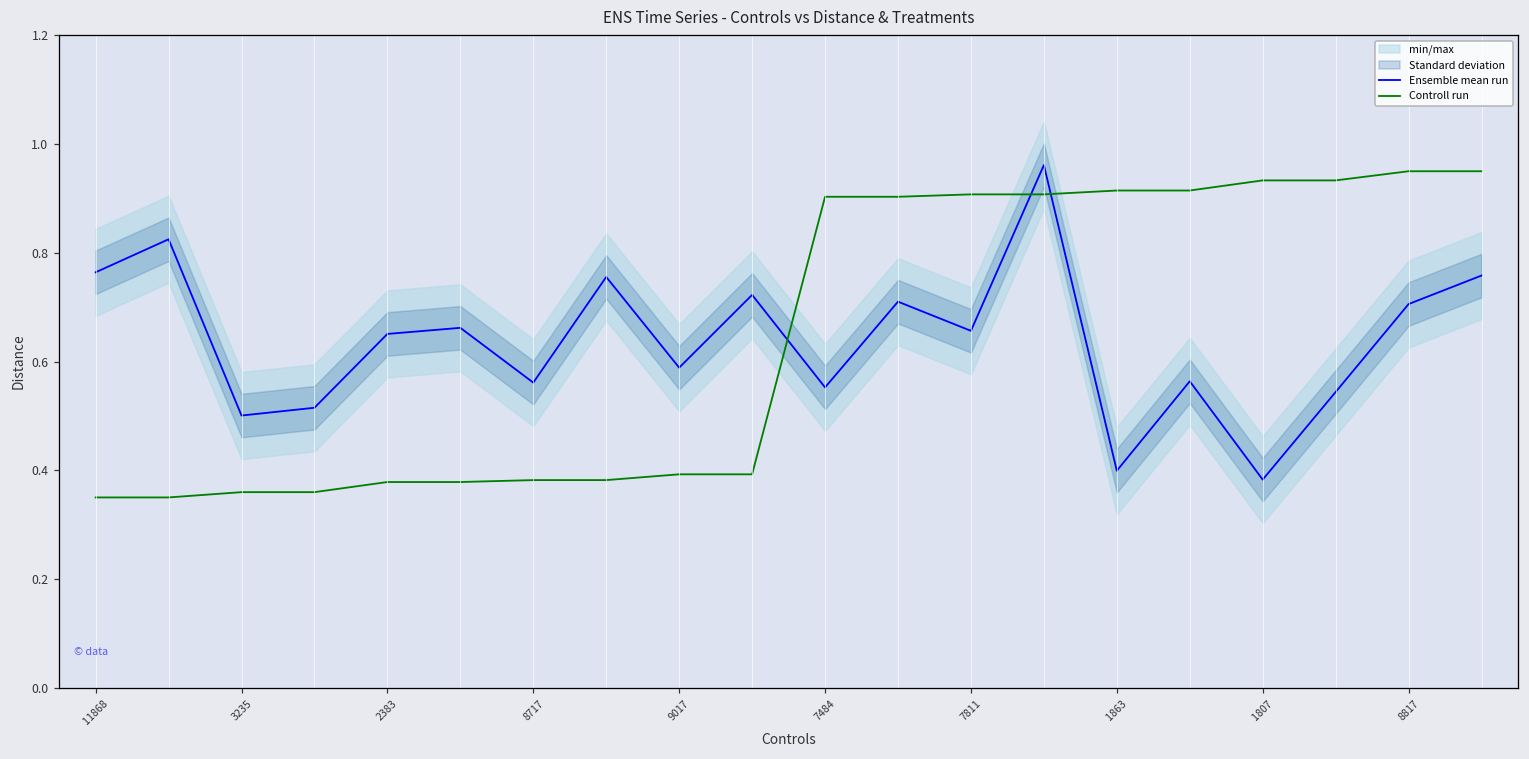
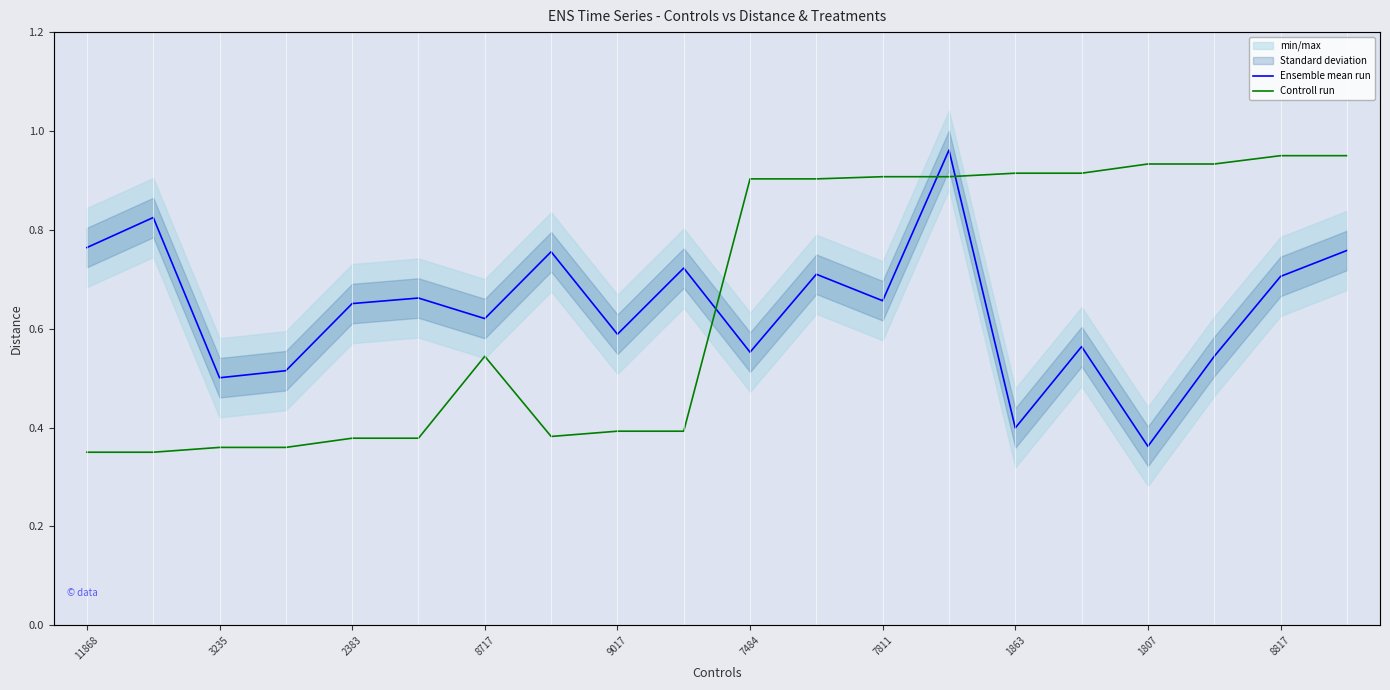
  {
    "Ensemble mean run": {
      "11868": 0.76,
      "3235": 0.50,
      "2383": 0.65,
-     "8717": 0.56,
+     "8717": 0.62,
      "9017": 0.59,
      "7484": 0.55,
      "7811": 0.66,
      "1863": 0.40,
-     "1807": 0.38,
+     "1807": 0.36,
      "8817": 0.71
    },
    "Controll run": {
      "11868": 0.35,
      "3235": 0.36,
      "2383": 0.38,
-     "8717": 0.38,
+     "8717": 0.54,
      "9017": 0.39,
      "7484": 0.90,
      "7811": 0.91,
      "1863": 0.91,
      "1807": 0.93,
      "8817": 0.95
    }
  }
